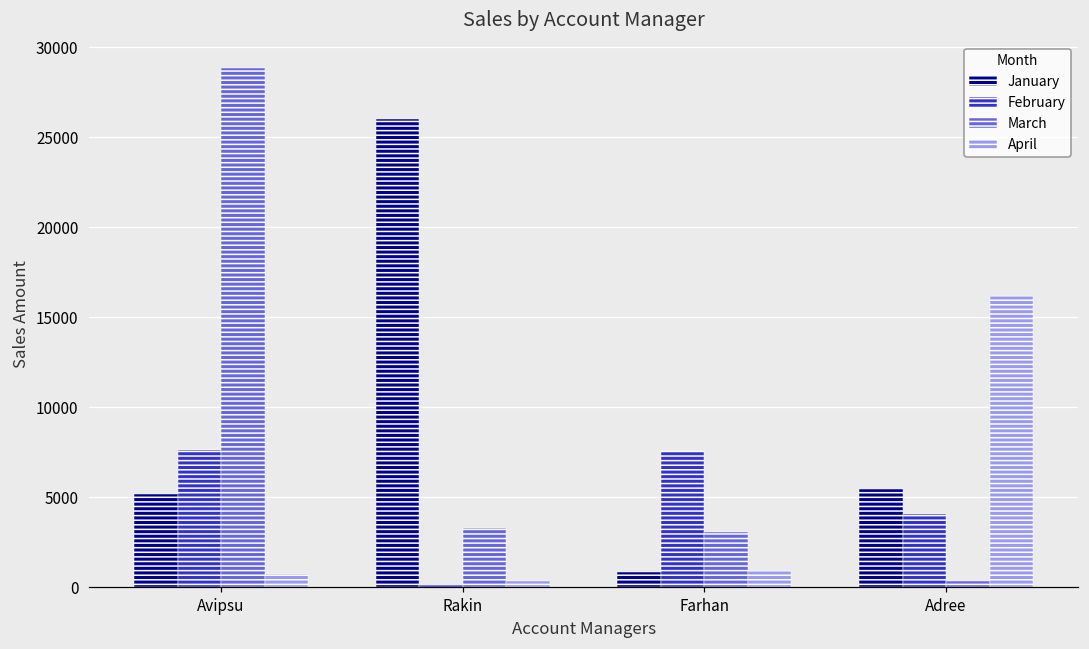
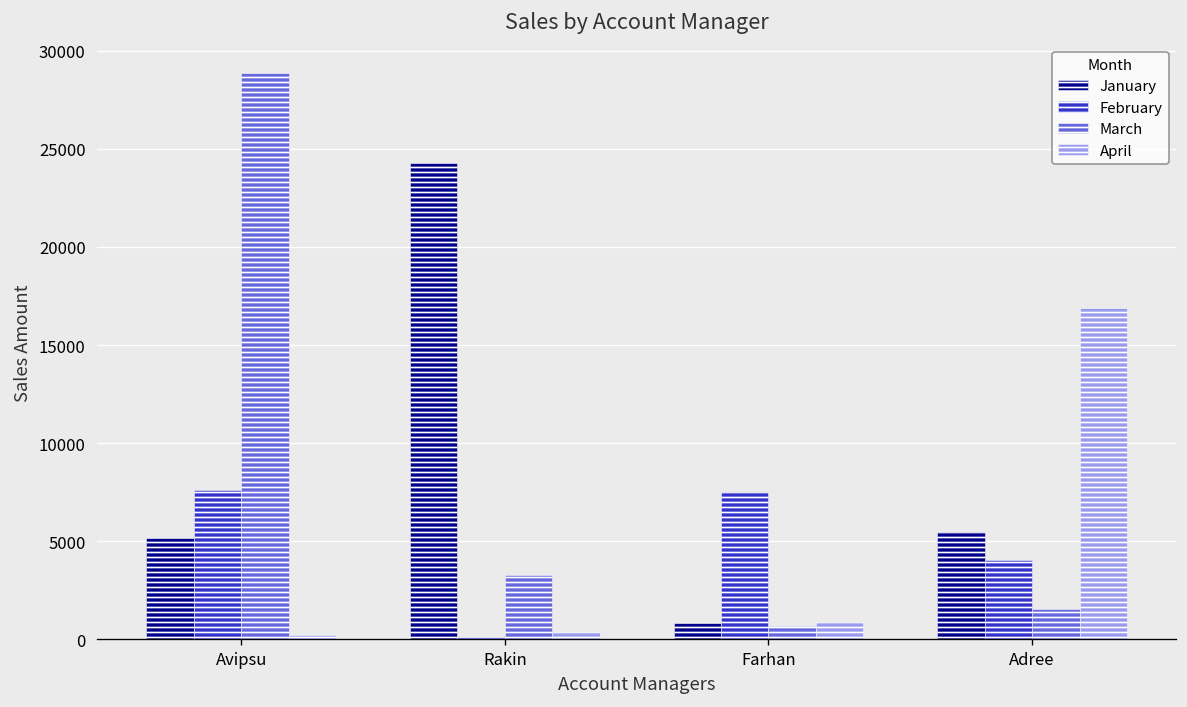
  {
    "January": {
      "Avipsu": 5200,
-     "Rakin": 26000,
+     "Rakin": 24300,
      "Farhan": 900,
      "Adree": 5500
    },
    "February": {
      "Avipsu": 7600,
      "Farhan": 7500,
      "Adree": 4000
    },
    "March": {
      "Avipsu": 28900,
      "Rakin": 3300,
-     "Farhan": 3100,
-     "Adree": 300
+     "Farhan": 700,
+     "Adree": 1500
    },
    "April": {
-     "Avipsu": 700,
+     "Avipsu": 200,
      "Rakin": 400,
      "Farhan": 900,
-     "Adree": 16200
+     "Adree": 16900
    }
  }
